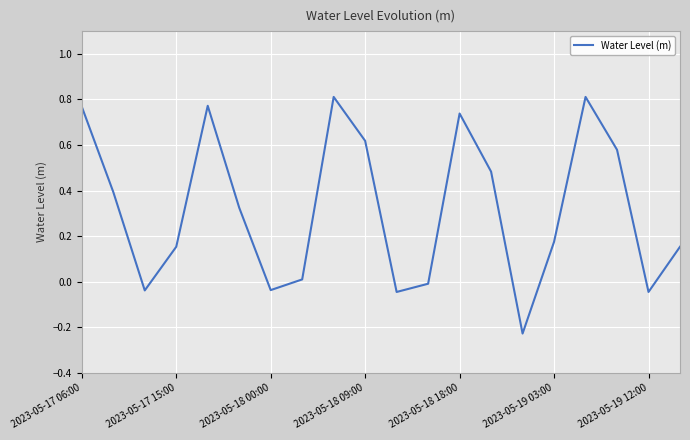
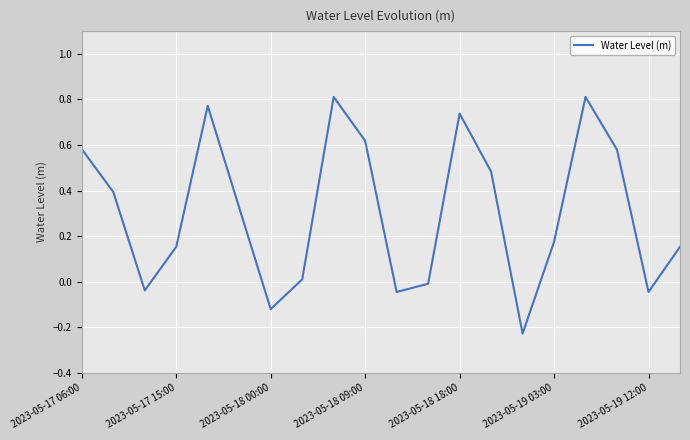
  {
-   "2023-05-17 06:00": 0.77,
+   "2023-05-17 06:00": 0.58,
    "2023-05-17 15:00": 0.15,
-   "2023-05-18 00:00": -0.04,
+   "2023-05-18 00:00": -0.12,
    "2023-05-18 09:00": 0.62,
    "2023-05-18 18:00": 0.74,
    "2023-05-19 03:00": 0.18,
    "2023-05-19 12:00": -0.04
  }
